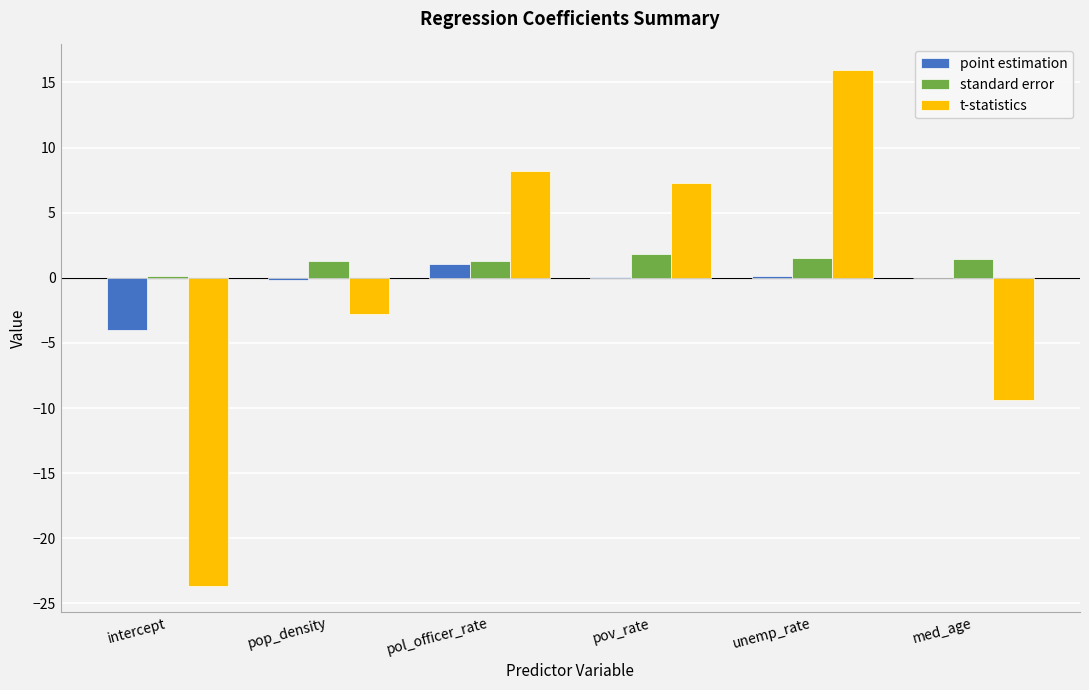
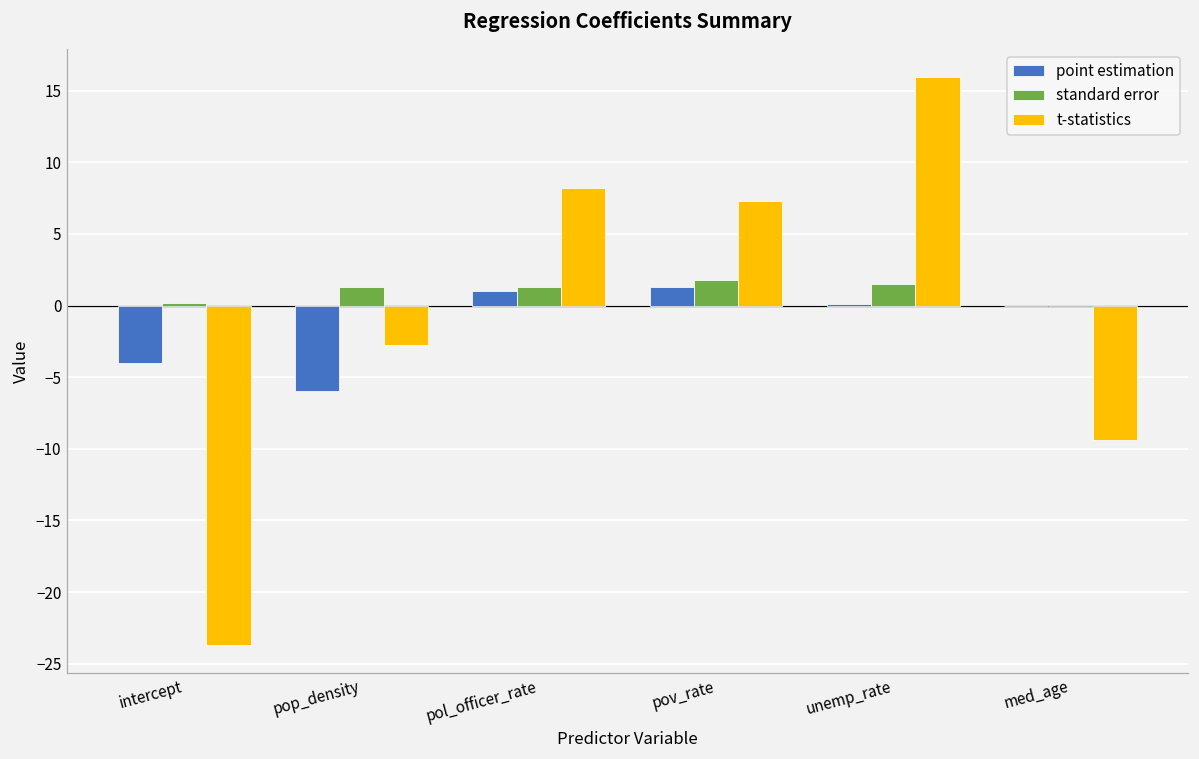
  {
    "point estimation": {
      "intercept": -4.0,
-     "pop_density": -0.1,
+     "pop_density": -6.0,
      "pol_officer_rate": 1.0,
-     "pov_rate": 0.1
+     "pov_rate": 1.3
    },
    "standard error": {
      "pop_density": 1.3,
      "pol_officer_rate": 1.3,
      "pov_rate": 1.8,
      "unemp_rate": 1.5,
-     "med_age": 1.5
+     "med_age": 0.0
    },
    "t-statistics": {
      "intercept": -23.7,
      "pop_density": -2.8,
      "pol_officer_rate": 8.2,
      "pov_rate": 7.3,
      "unemp_rate": 15.9,
      "med_age": -9.4
    }
  }
